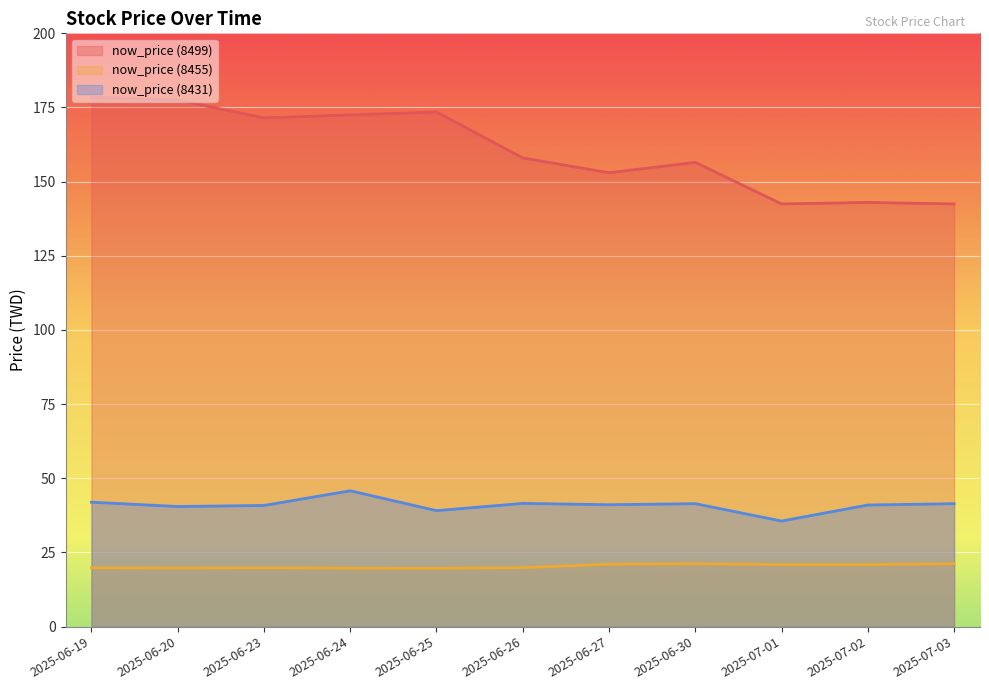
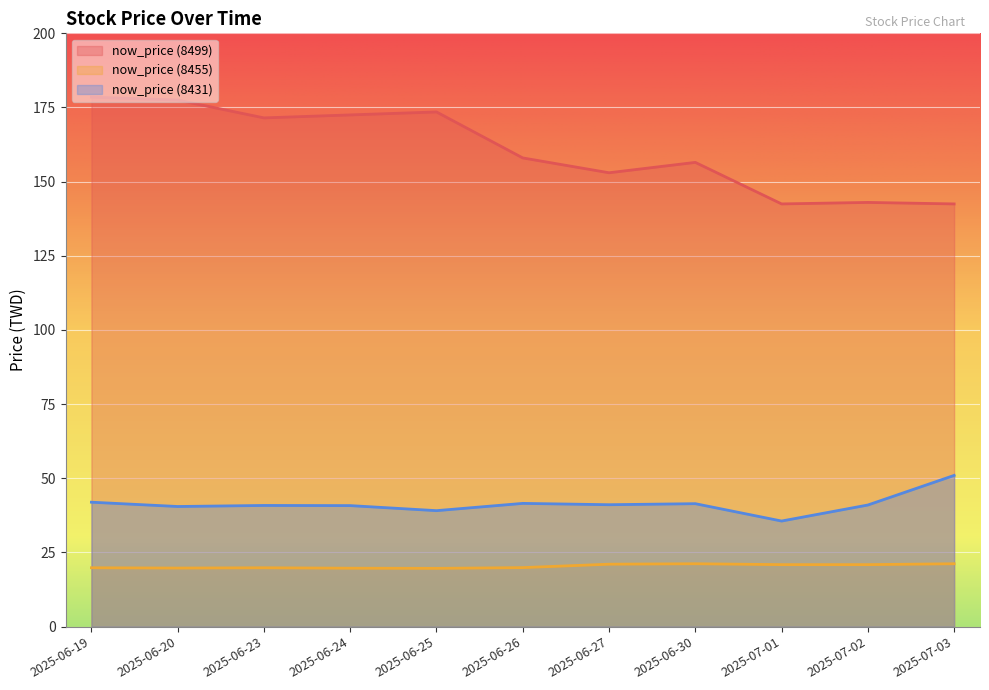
  {
    "now_price (8431)": {
      "2025-06-19": 42,
      "2025-06-20": 41,
      "2025-06-23": 41,
-     "2025-06-24": 46,
+     "2025-06-24": 41,
      "2025-06-25": 39,
      "2025-06-26": 42,
      "2025-06-27": 41,
      "2025-06-30": 41,
      "2025-07-01": 36,
      "2025-07-02": 41,
-     "2025-07-03": 41
+     "2025-07-03": 51
    }
  }
